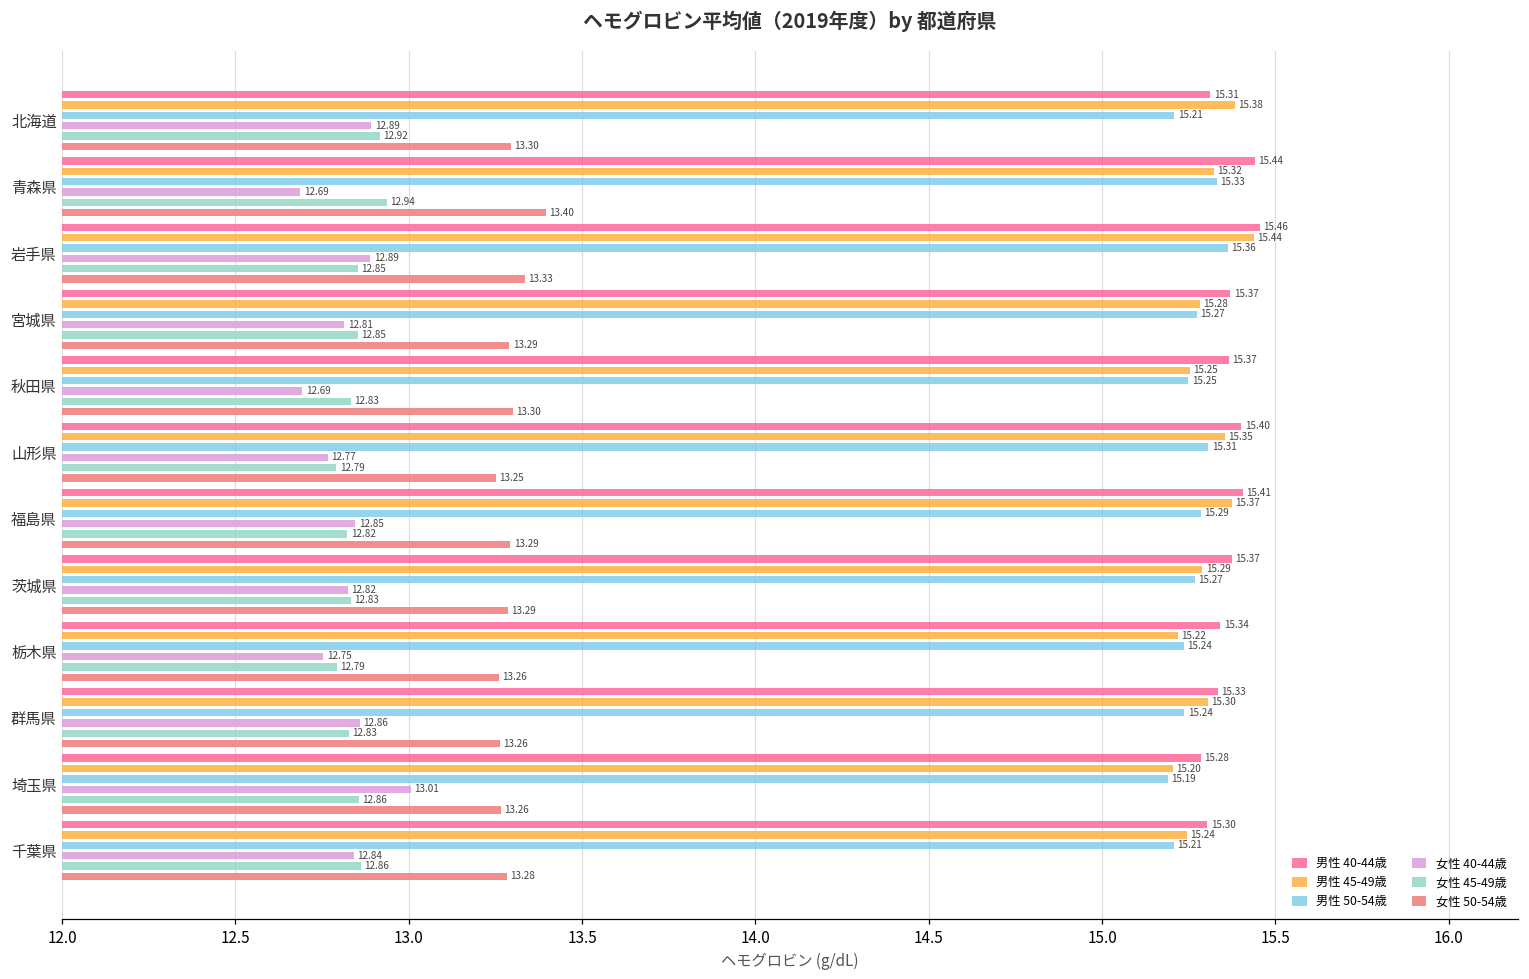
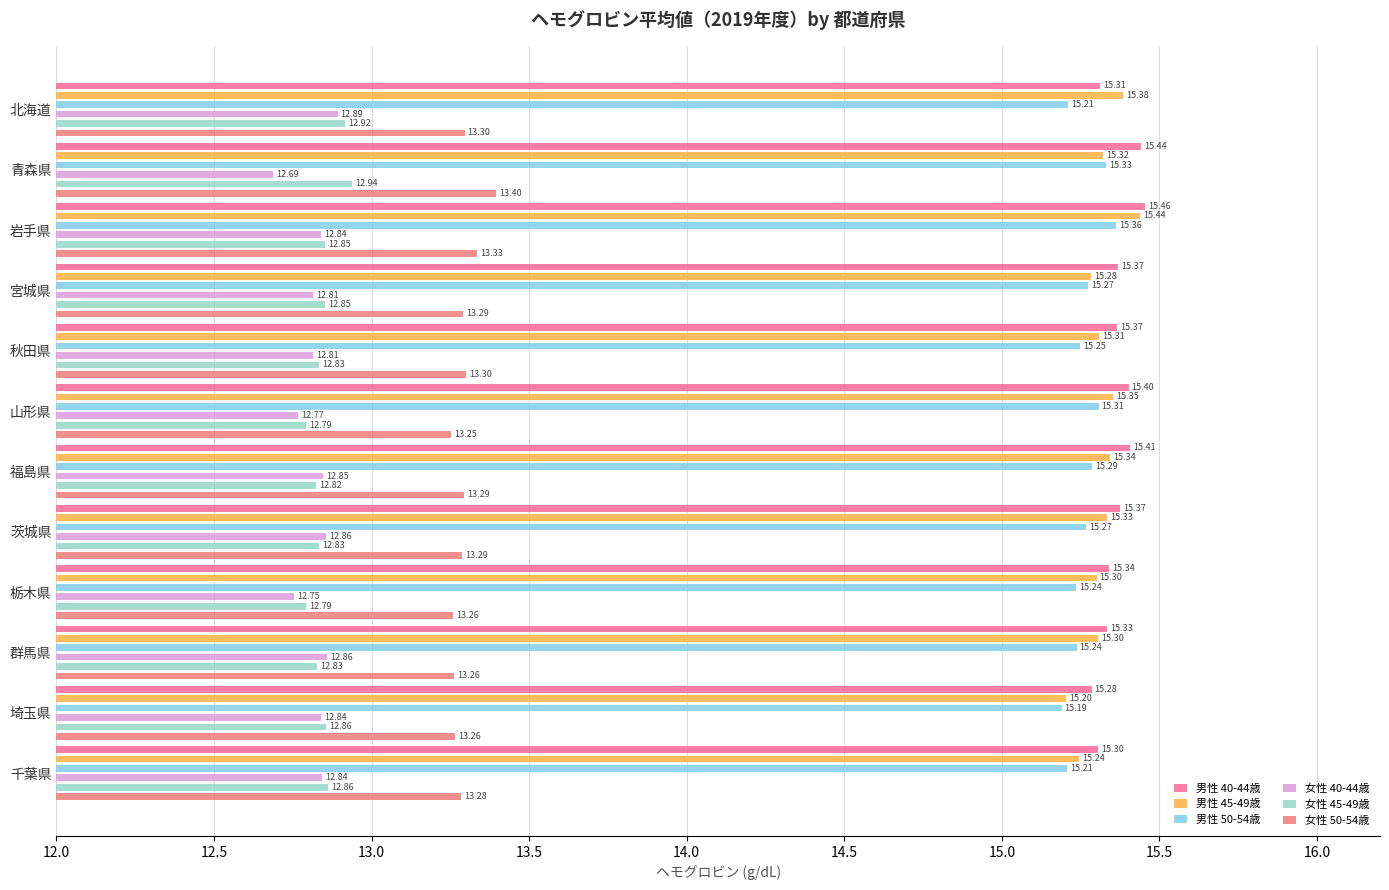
  {
    "男性 45-49歳": {
      "北海道": 15.38,
      "青森県": 15.32,
      "岩手県": 15.44,
      "宮城県": 15.28,
-     "秋田県": 15.25,
+     "秋田県": 15.31,
      "山形県": 15.35,
-     "福島県": 15.37,
-     "茨城県": 15.29,
-     "栃木県": 15.22,
+     "福島県": 15.34,
+     "茨城県": 15.33,
+     "栃木県": 15.30,
      "群馬県": 15.30,
      "埼玉県": 15.20,
      "千葉県": 15.24
    },
    "女性 40-44歳": {
      "北海道": 12.89,
      "青森県": 12.69,
-     "岩手県": 12.89,
+     "岩手県": 12.84,
      "宮城県": 12.81,
-     "秋田県": 12.69,
+     "秋田県": 12.81,
      "山形県": 12.77,
      "福島県": 12.85,
-     "茨城県": 12.82,
+     "茨城県": 12.86,
      "栃木県": 12.75,
      "群馬県": 12.86,
-     "埼玉県": 13.01,
+     "埼玉県": 12.84,
      "千葉県": 12.84
    }
  }
